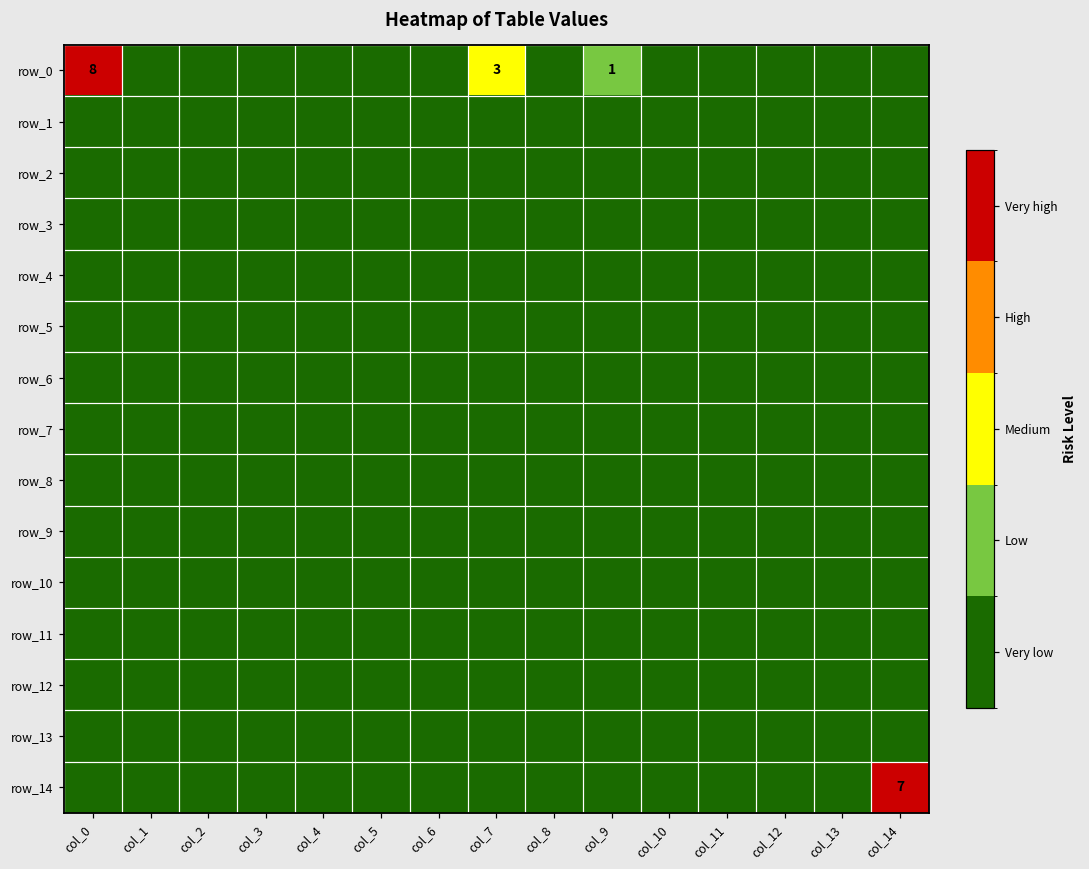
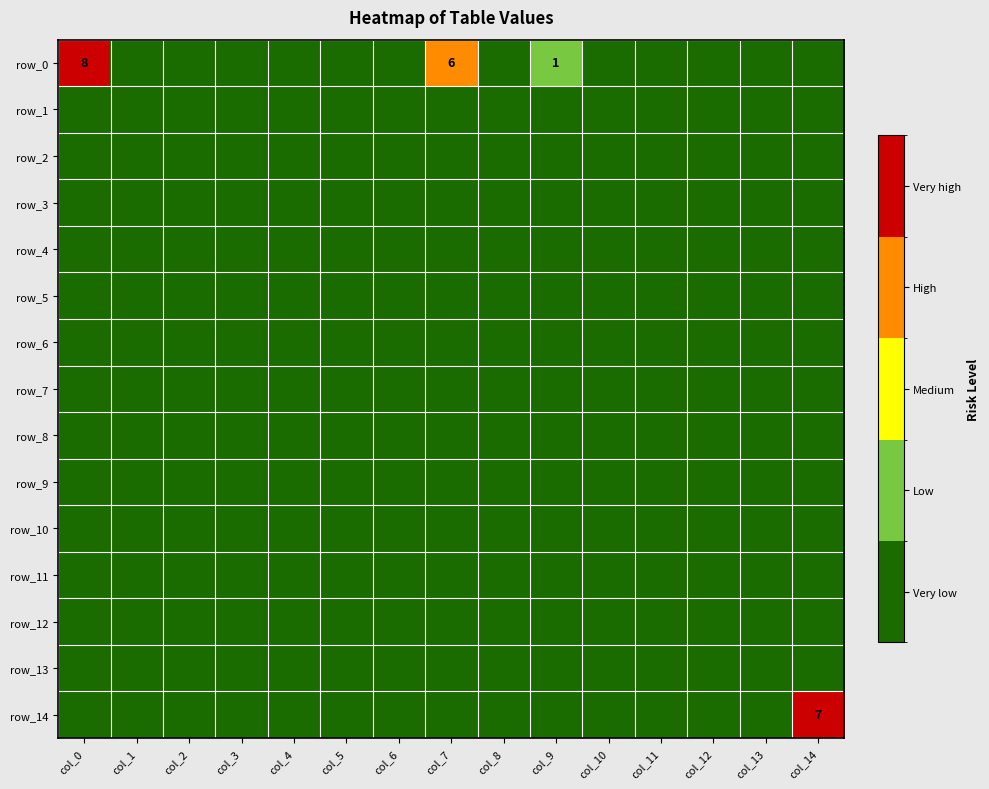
  {
    "row_0": {
      "col_0": 8,
-     "col_7": 3,
+     "col_7": 6,
      "col_9": 1
    },
    "row_14": {
      "col_14": 7
    }
  }
